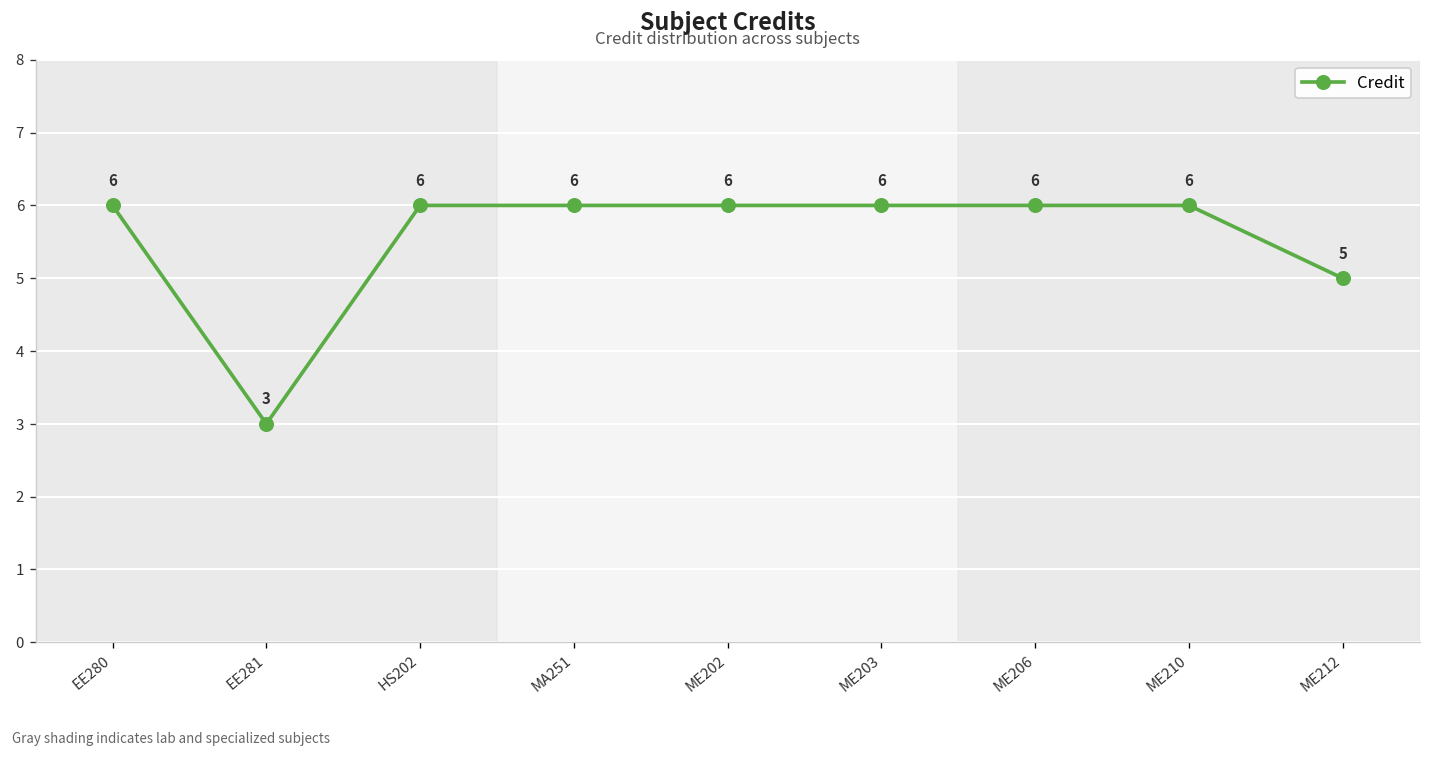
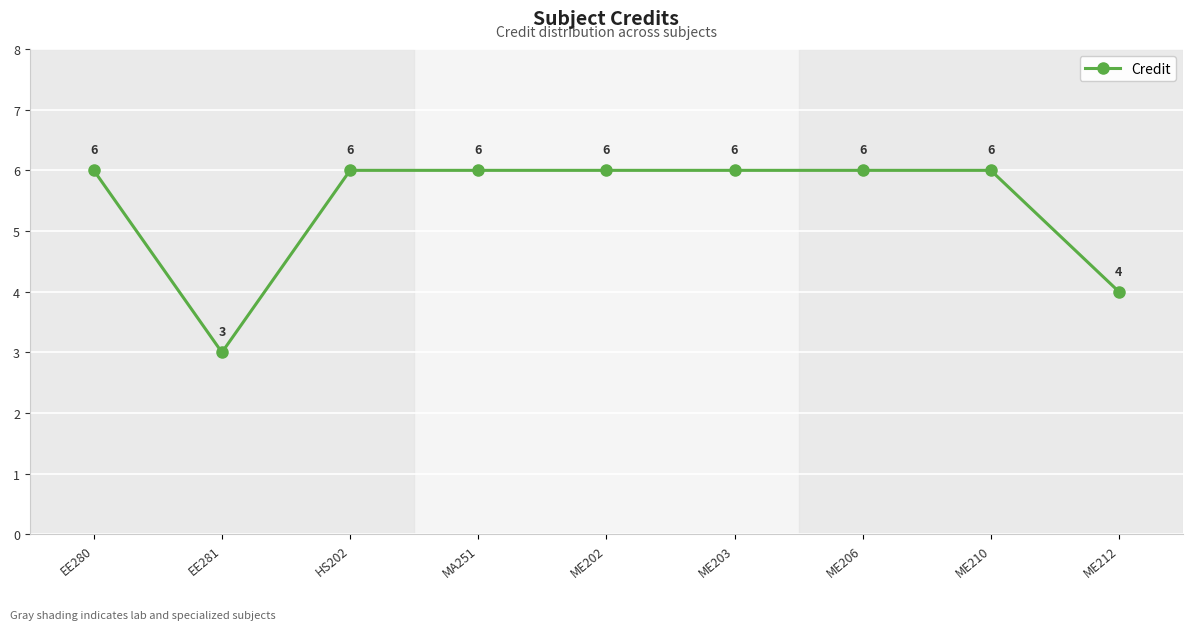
  {
    "EE280": 6,
    "EE281": 3,
    "HS202": 6,
    "MA251": 6,
    "ME202": 6,
    "ME203": 6,
    "ME206": 6,
    "ME210": 6,
-   "ME212": 5
+   "ME212": 4
  }
